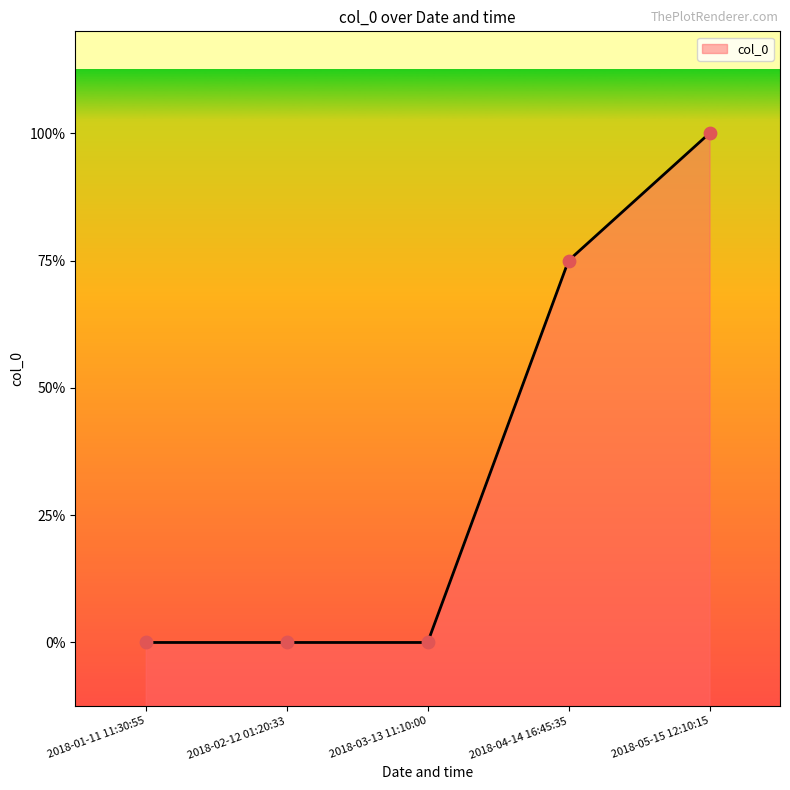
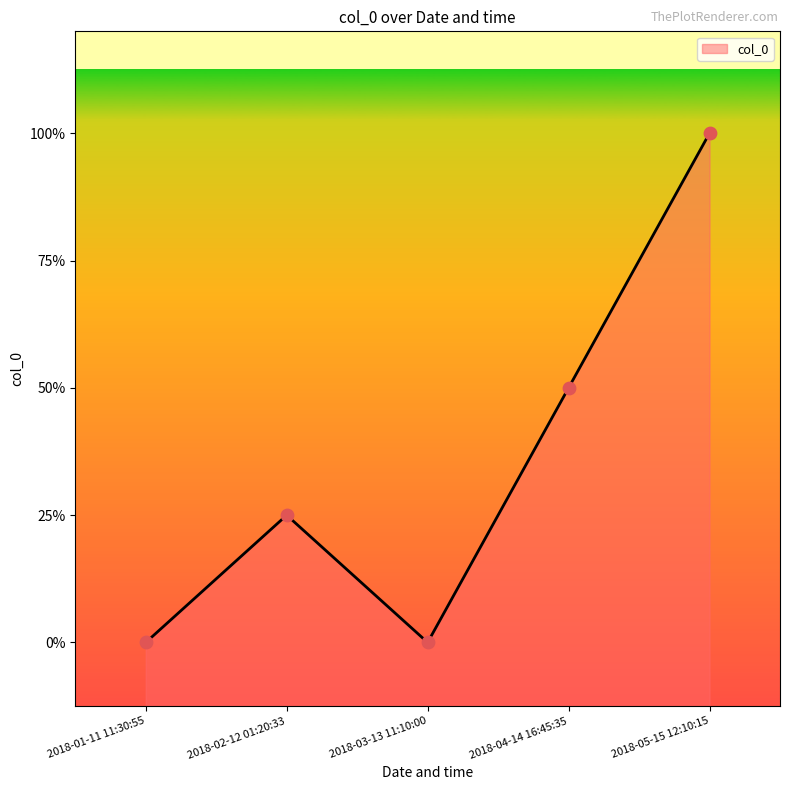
  {
    "2018-01-11 11:30:55": "0%",
-   "2018-02-12 01:20:33": "0%",
+   "2018-02-12 01:20:33": "25%",
    "2018-03-13 11:10:00": "0%",
-   "2018-04-14 16:45:35": "75%",
+   "2018-04-14 16:45:35": "50%",
    "2018-05-15 12:10:15": "100%"
  }
